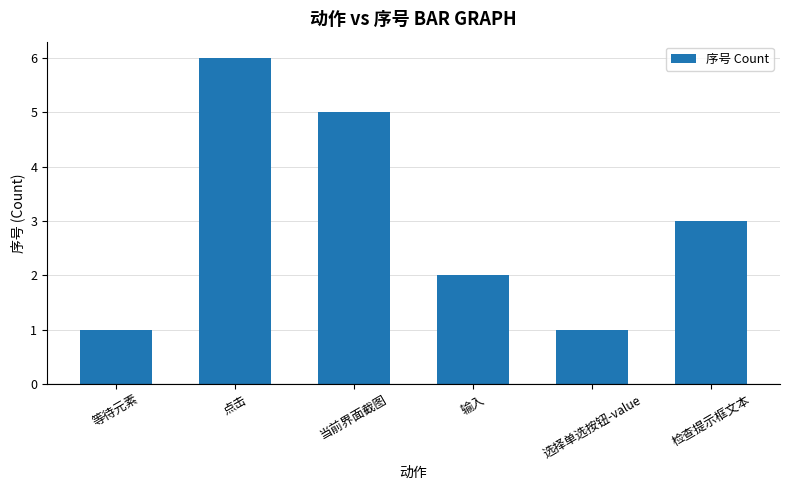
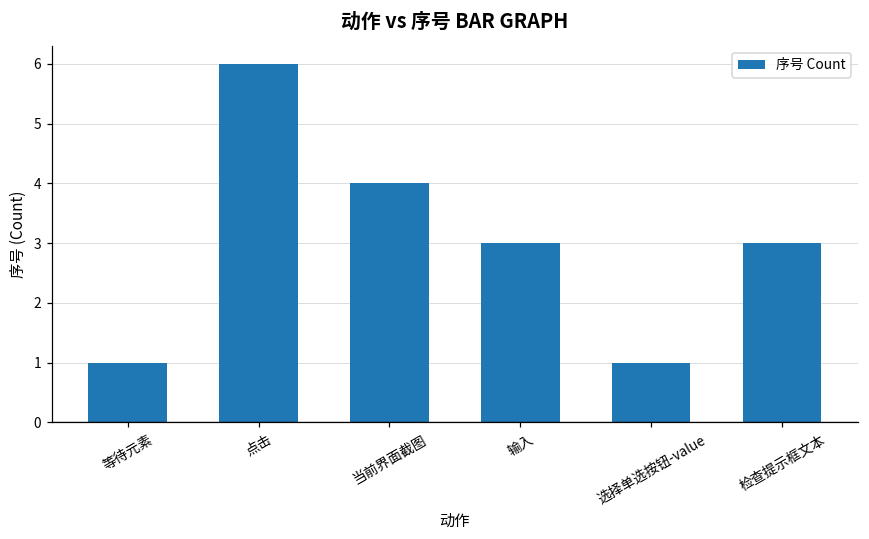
  {
    "等待元素": 1,
    "点击": 6,
-   "当前界面截图": 5,
-   "输入": 2,
+   "当前界面截图": 4,
+   "输入": 3,
    "选择单选按钮-value": 1,
    "检查提示框文本": 3
  }
